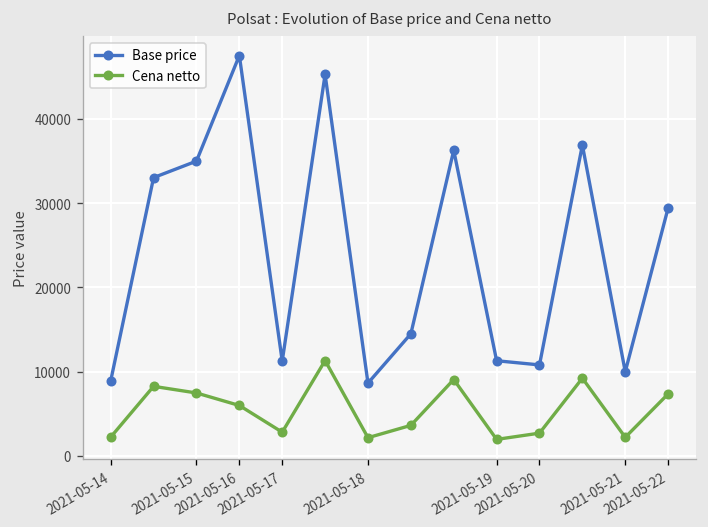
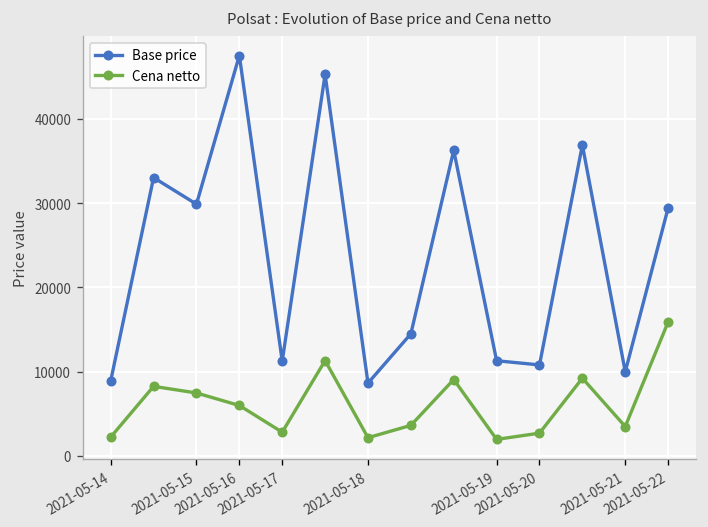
  {
    "Base price": {
-     "2021-05-15": 35000,
+     "2021-05-15": 30000,
      "2021-05-16": 48000,
      "2021-05-19": 11000,
      "2021-05-21": 10000,
      "2021-05-22": 29000
    },
    "Cena netto": {
      "2021-05-15": 7000,
      "2021-05-16": 6000,
      "2021-05-19": 2000,
-     "2021-05-21": 2000,
-     "2021-05-22": 7000
+     "2021-05-21": 3000,
+     "2021-05-22": 16000
    }
  }
